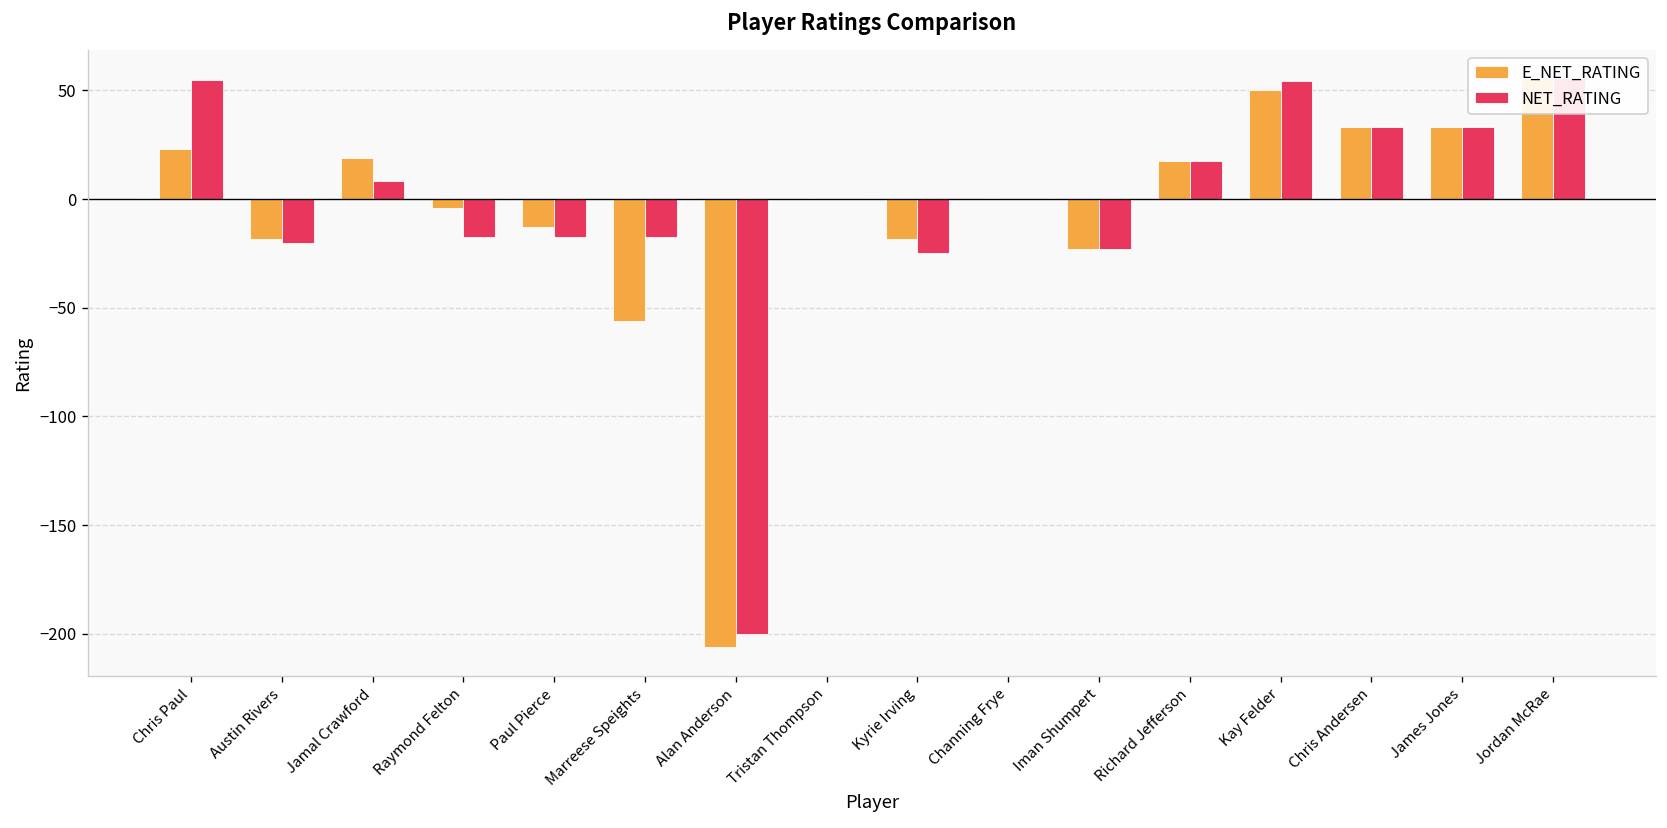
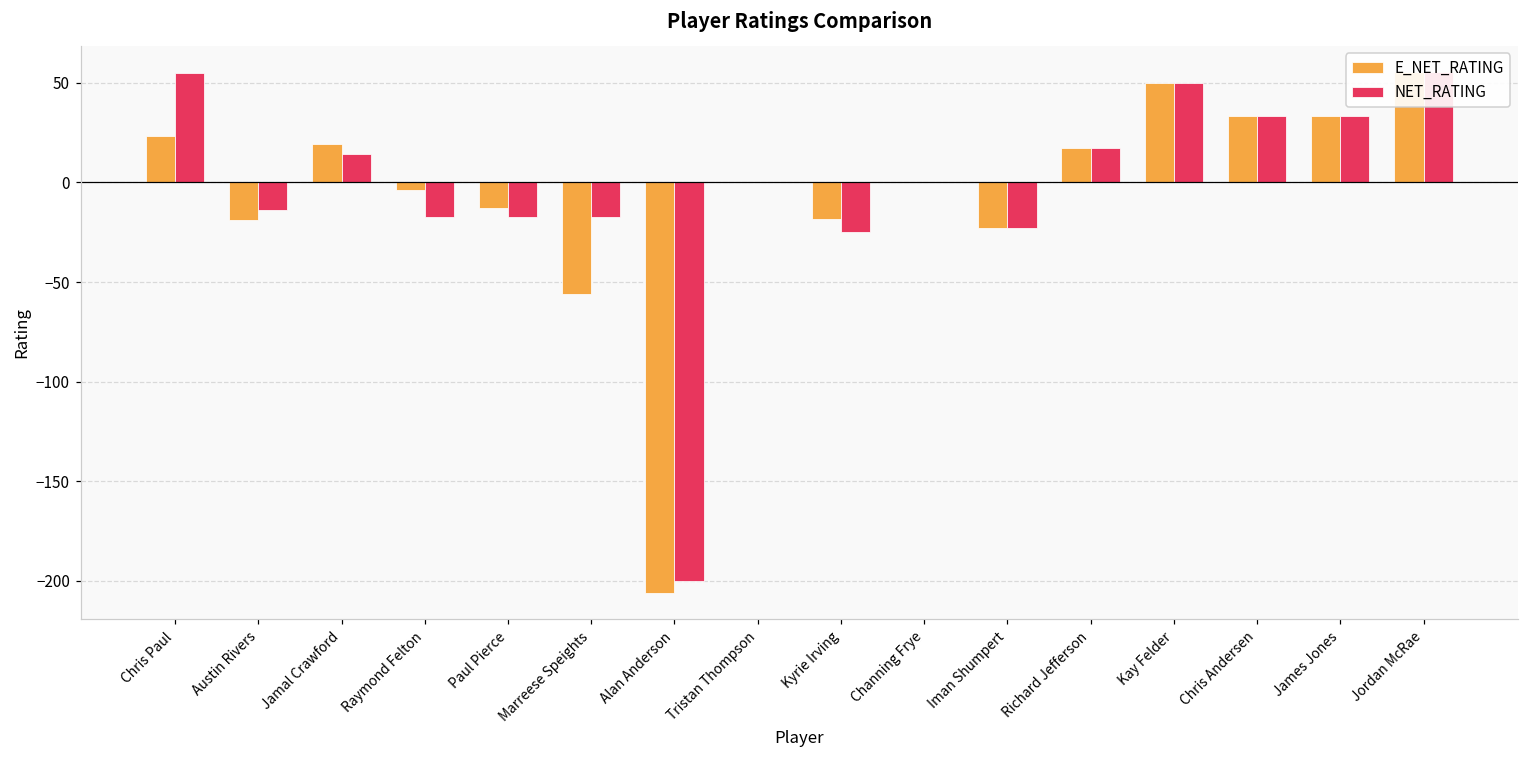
  {
    "E_NET_RATING": {
      "Chris Paul": 23,
      "Austin Rivers": -19,
      "Jamal Crawford": 19,
      "Raymond Felton": -4,
      "Paul Pierce": -13,
      "Marreese Speights": -56,
      "Alan Anderson": -206,
      "Tristan Thompson": 0,
      "Kyrie Irving": -18,
      "Channing Frye": 0,
      "Iman Shumpert": -23,
      "Richard Jefferson": 17,
      "Kay Felder": 50,
      "Chris Andersen": 33,
      "James Jones": 33
    },
    "NET_RATING": {
      "Chris Paul": 55,
-     "Austin Rivers": -20,
-     "Jamal Crawford": 8,
+     "Austin Rivers": -14,
+     "Jamal Crawford": 15,
      "Raymond Felton": -17,
      "Paul Pierce": -17,
      "Marreese Speights": -17,
      "Alan Anderson": -200,
      "Tristan Thompson": 0,
      "Kyrie Irving": -25,
      "Channing Frye": 0,
      "Iman Shumpert": -23,
      "Richard Jefferson": 17,
-     "Kay Felder": 55,
+     "Kay Felder": 50,
      "Chris Andersen": 33,
      "James Jones": 33
    }
  }
